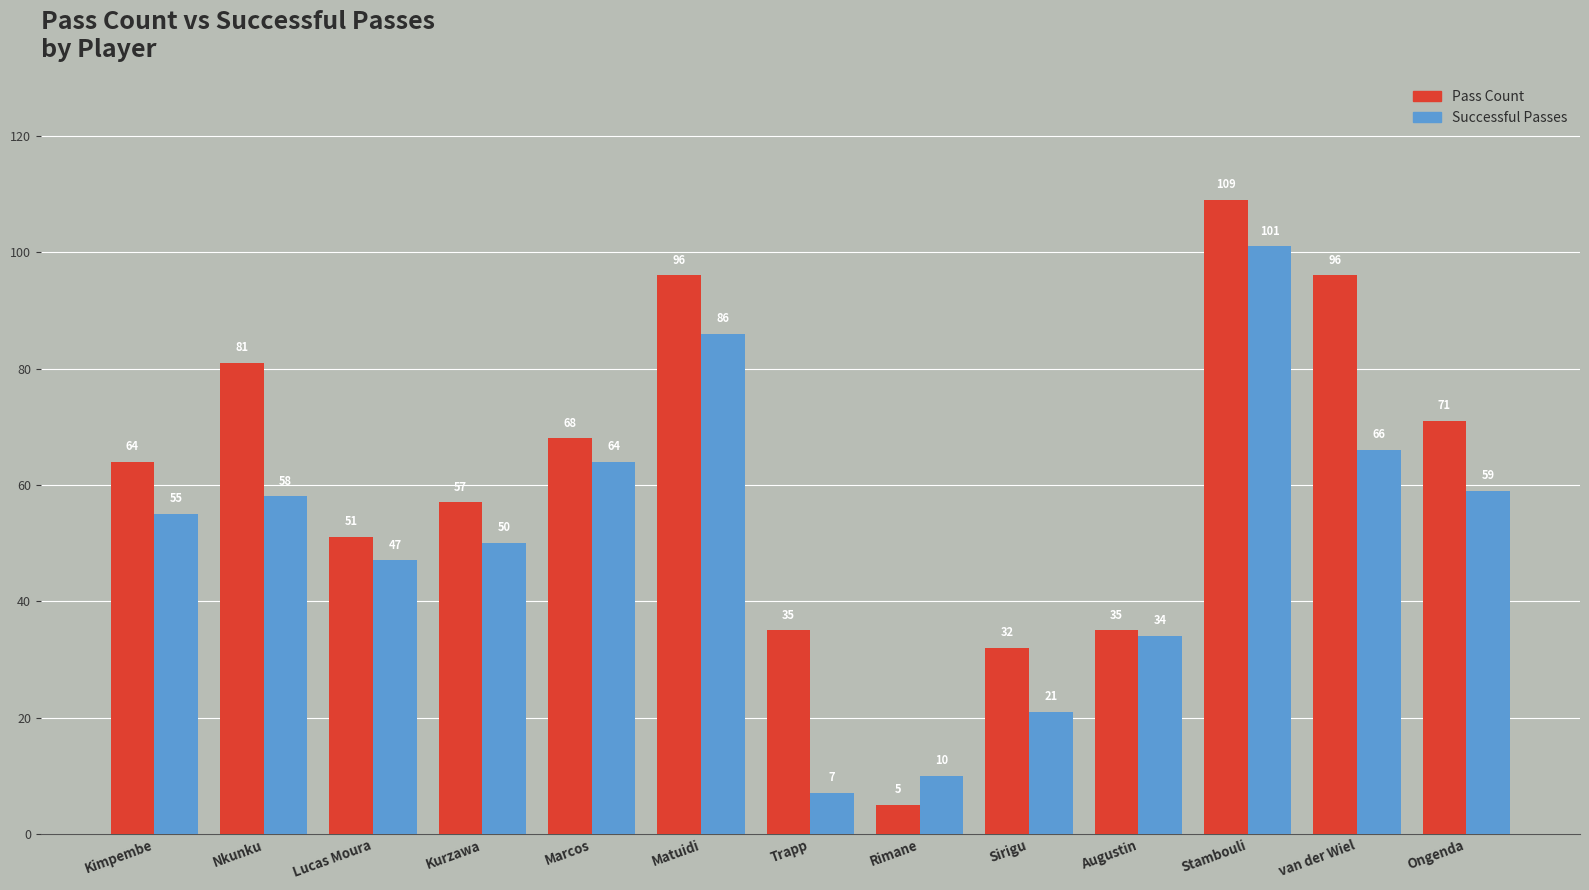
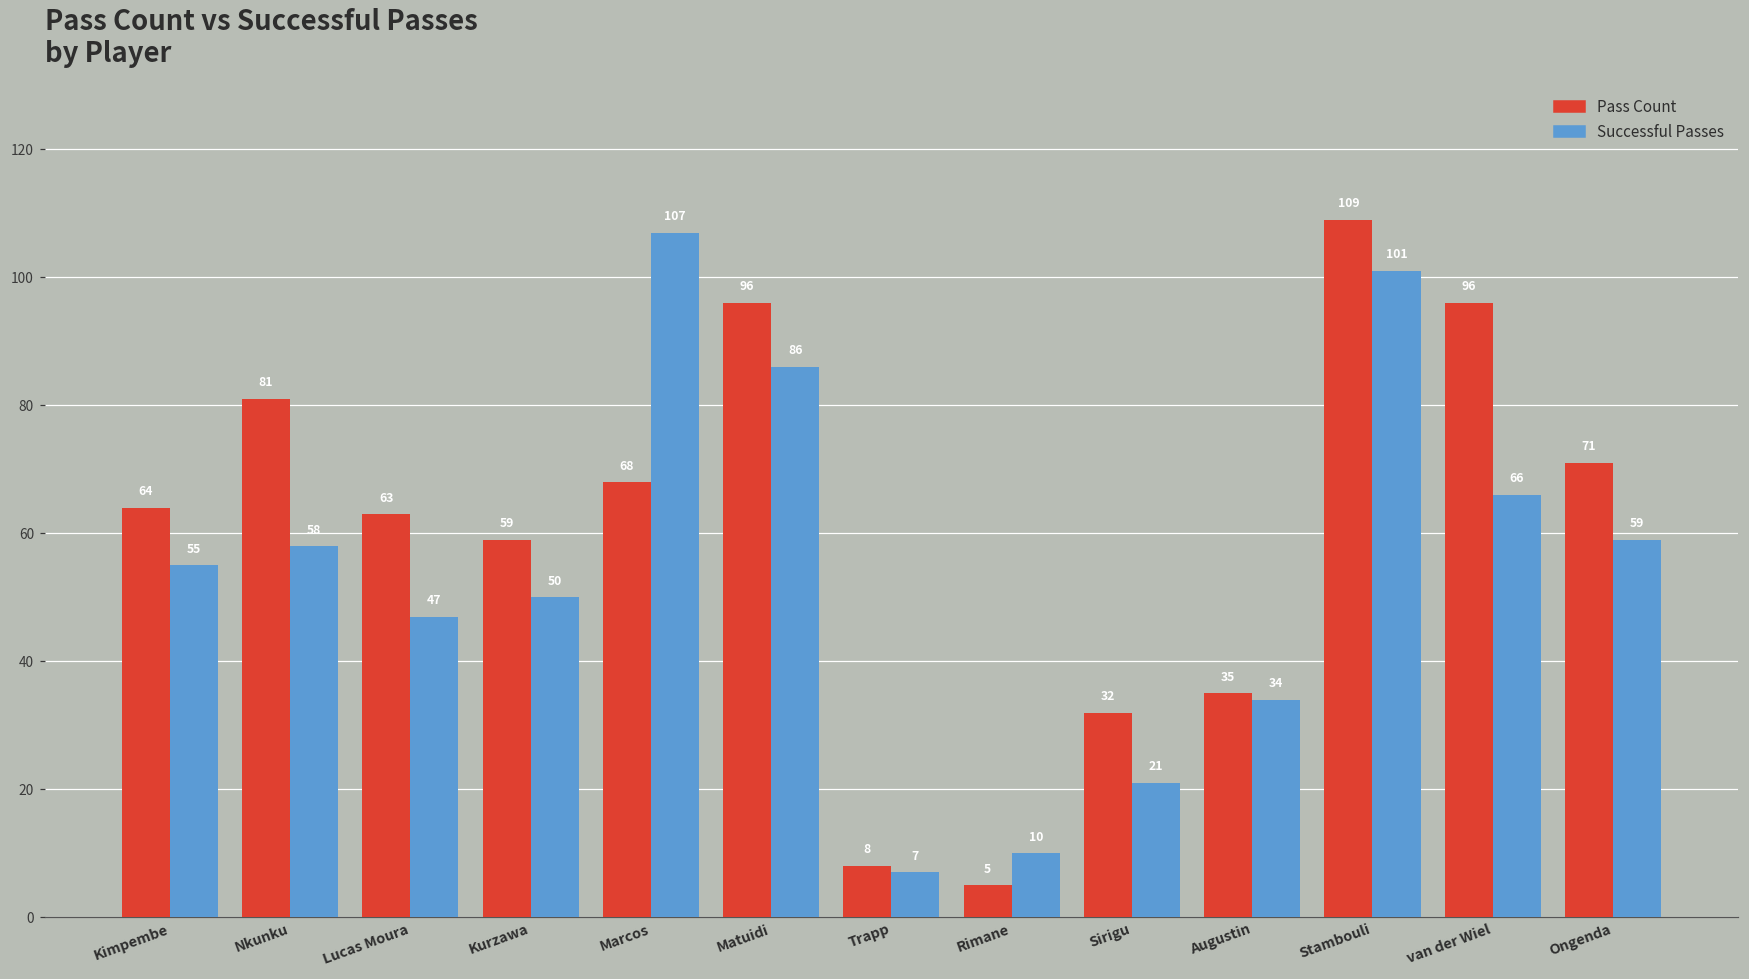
  {
    "Pass Count": {
      "Kimpembe": 64,
      "Nkunku": 81,
-     "Lucas Moura": 51,
-     "Kurzawa": 57,
+     "Lucas Moura": 63,
+     "Kurzawa": 59,
      "Marcos": 68,
      "Matuidi": 96,
-     "Trapp": 35,
+     "Trapp": 8,
      "Rimane": 5,
      "Sirigu": 32,
      "Augustin": 35,
      "Stambouli": 109,
      "van der Wiel": 96,
      "Ongenda": 71
    },
    "Successful Passes": {
      "Kimpembe": 55,
      "Nkunku": 58,
      "Lucas Moura": 47,
      "Kurzawa": 50,
-     "Marcos": 64,
+     "Marcos": 107,
      "Matuidi": 86,
      "Trapp": 7,
      "Rimane": 10,
      "Sirigu": 21,
      "Augustin": 34,
      "Stambouli": 101,
      "van der Wiel": 66,
      "Ongenda": 59
    }
  }
